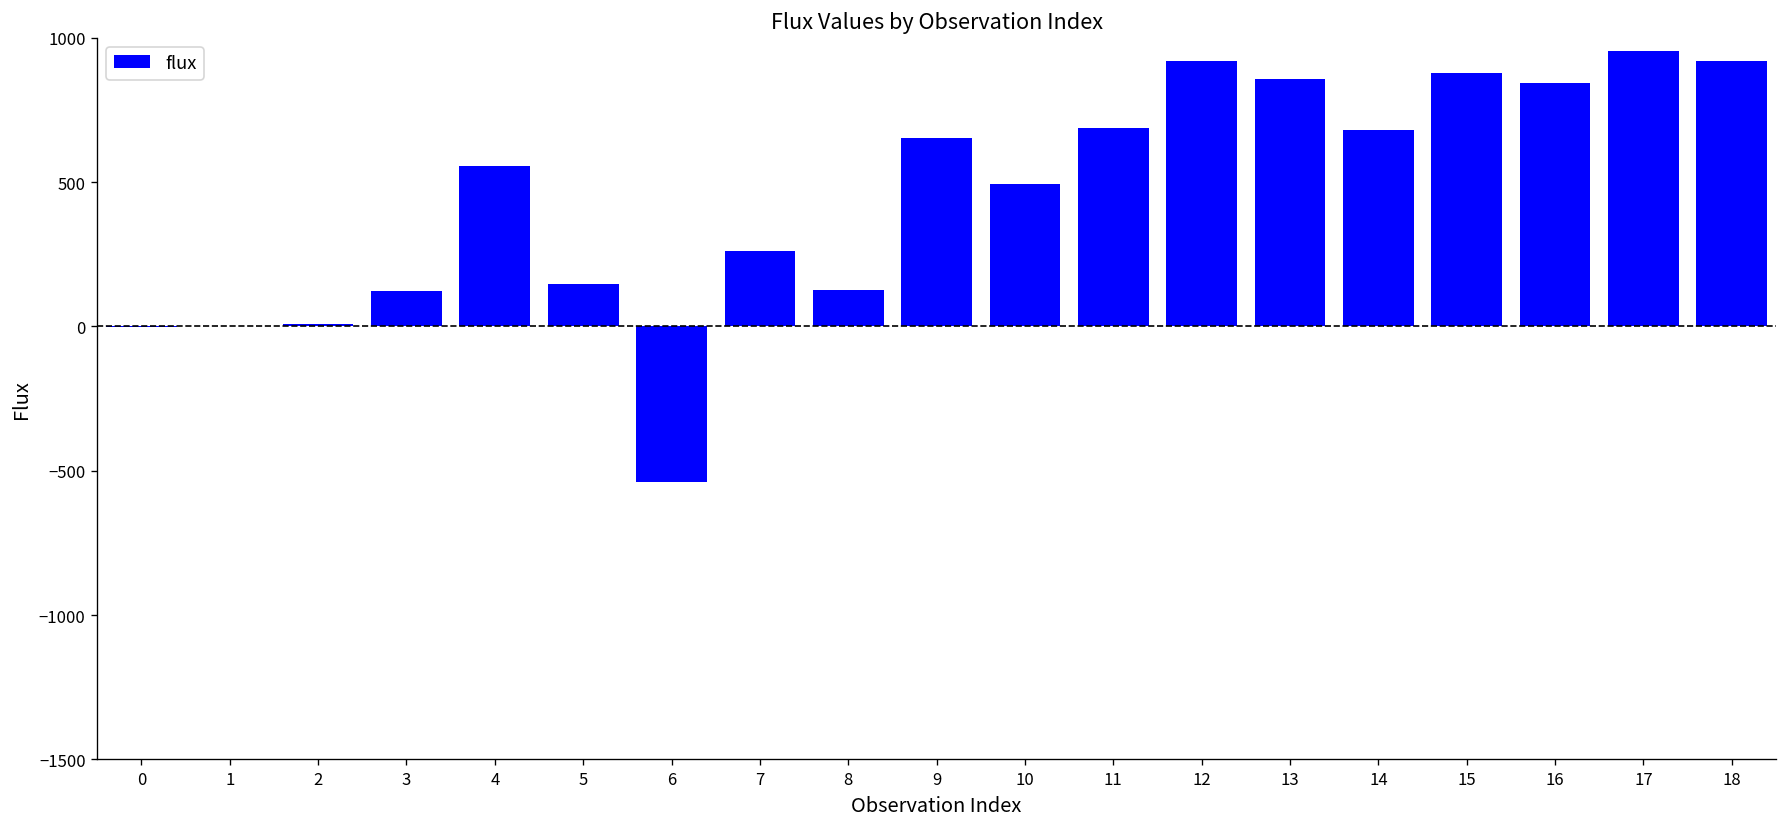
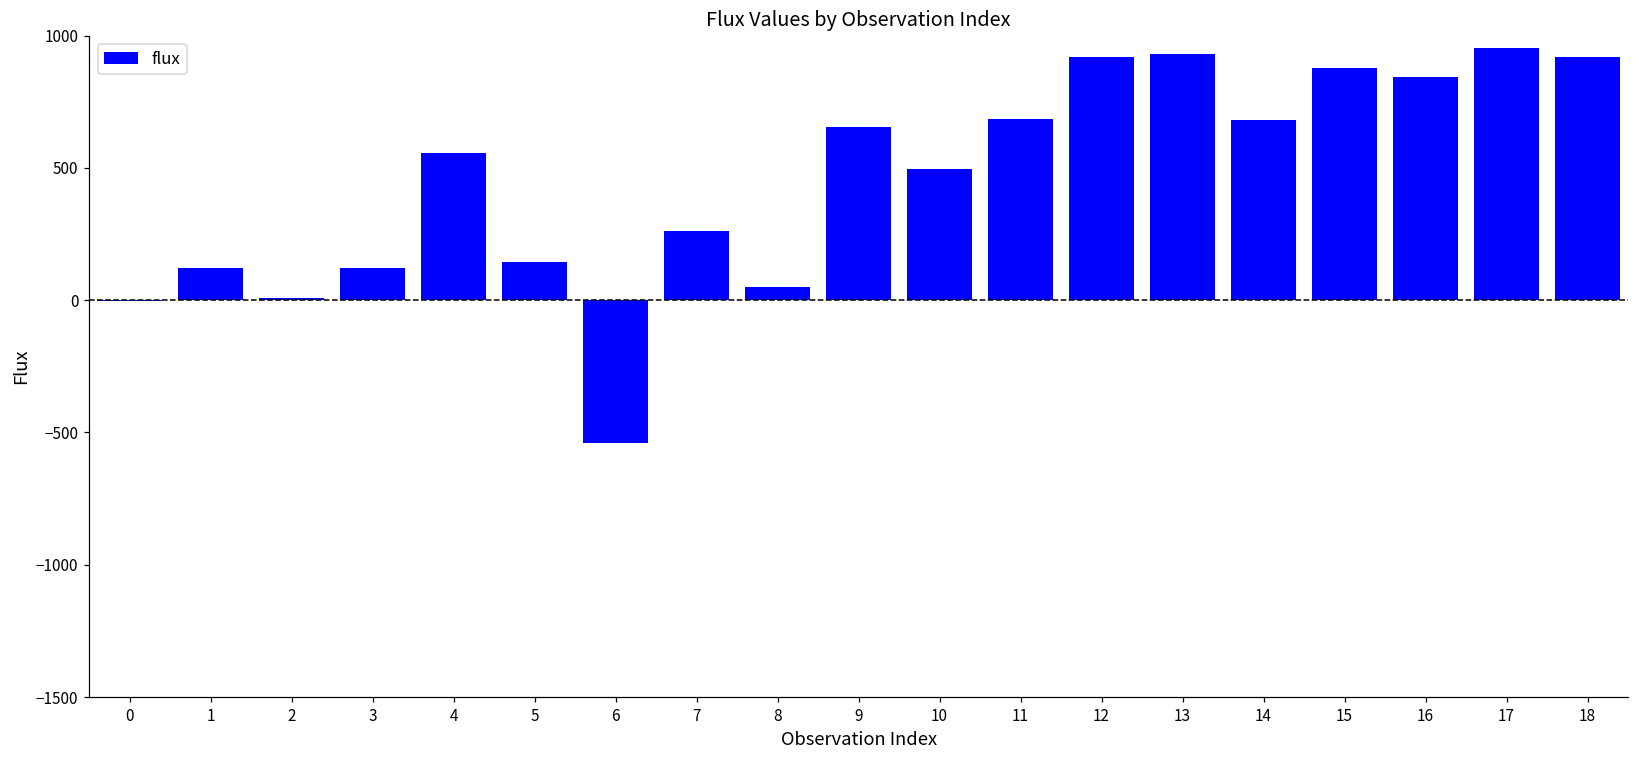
  {
-   "1": 0,
+   "1": 120,
    "3": 120,
    "4": 550,
    "5": 150,
    "6": -540,
    "7": 260,
-   "8": 130,
+   "8": 50,
    "9": 650,
    "10": 490,
    "11": 690,
    "12": 920,
-   "13": 860,
+   "13": 930,
    "14": 680,
    "15": 880,
    "16": 840,
    "17": 950,
    "18": 920
  }
